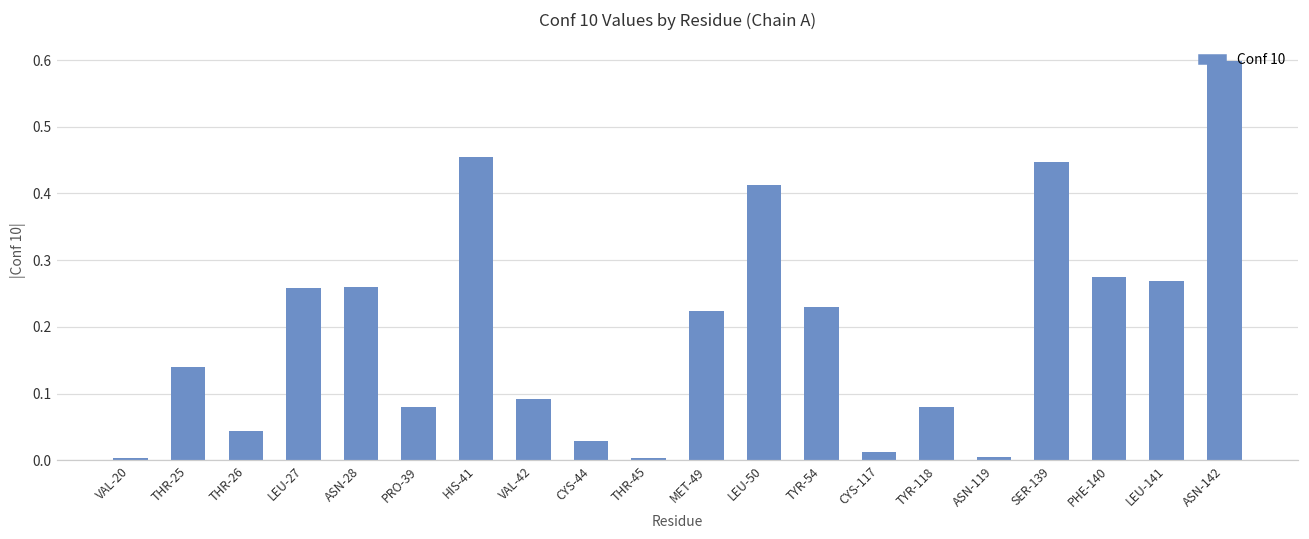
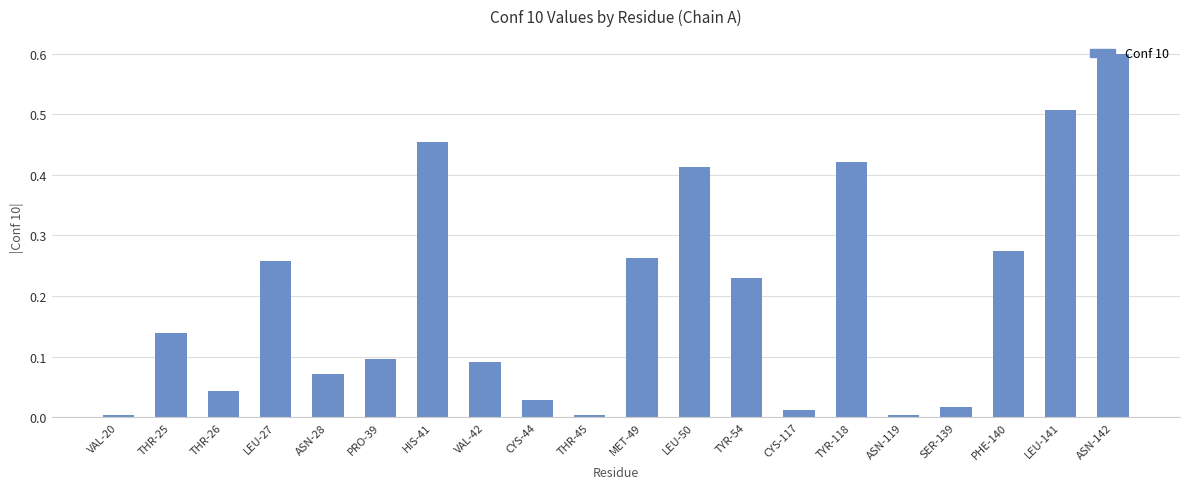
  {
    "THR-25": 0.14,
    "THR-26": 0.04,
    "LEU-27": 0.26,
-   "ASN-28": 0.26,
-   "PRO-39": 0.08,
+   "ASN-28": 0.07,
+   "PRO-39": 0.10,
    "HIS-41": 0.45,
    "VAL-42": 0.09,
    "CYS-44": 0.03,
-   "MET-49": 0.22,
+   "MET-49": 0.26,
    "LEU-50": 0.41,
    "TYR-54": 0.23,
    "CYS-117": 0.01,
-   "TYR-118": 0.08,
+   "TYR-118": 0.42,
    "ASN-119": 0.00,
-   "SER-139": 0.45,
+   "SER-139": 0.02,
    "PHE-140": 0.27,
-   "LEU-141": 0.27,
+   "LEU-141": 0.51,
    "ASN-142": 0.60
  }
